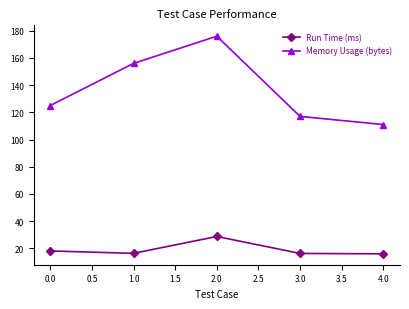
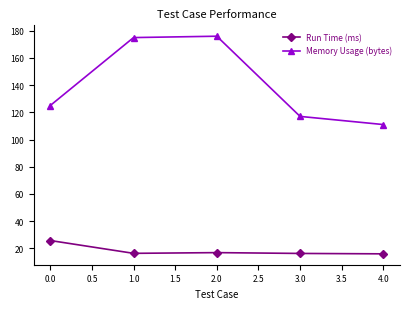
  {
    "Run Time (ms)": {
-     "0.0": 18,
+     "0.0": 26,
      "1.0": 16,
-     "2.0": 29,
+     "2.0": 17,
      "3.0": 16,
      "4.0": 16
    },
    "Memory Usage (bytes)": {
      "0.0": 125,
-     "1.0": 156,
+     "1.0": 175,
      "2.0": 176,
      "3.0": 117,
      "4.0": 111
    }
  }
